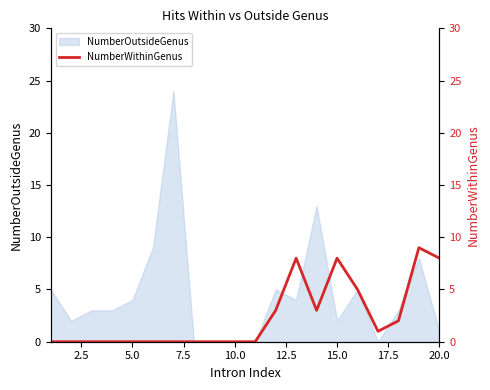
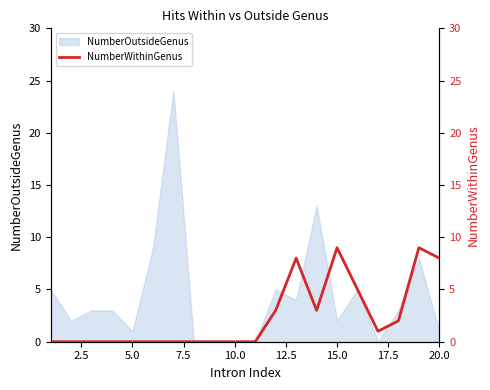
  {
    "NumberOutsideGenus": {
-     "5.0": 4,
+     "5.0": 1,
      "10.0": 0,
      "15.0": 2,
      "20.0": 1
    },
    "NumberWithinGenus": {
      "5.0": 0,
      "10.0": 0,
-     "15.0": 8,
+     "15.0": 9,
      "20.0": 8
    }
  }
